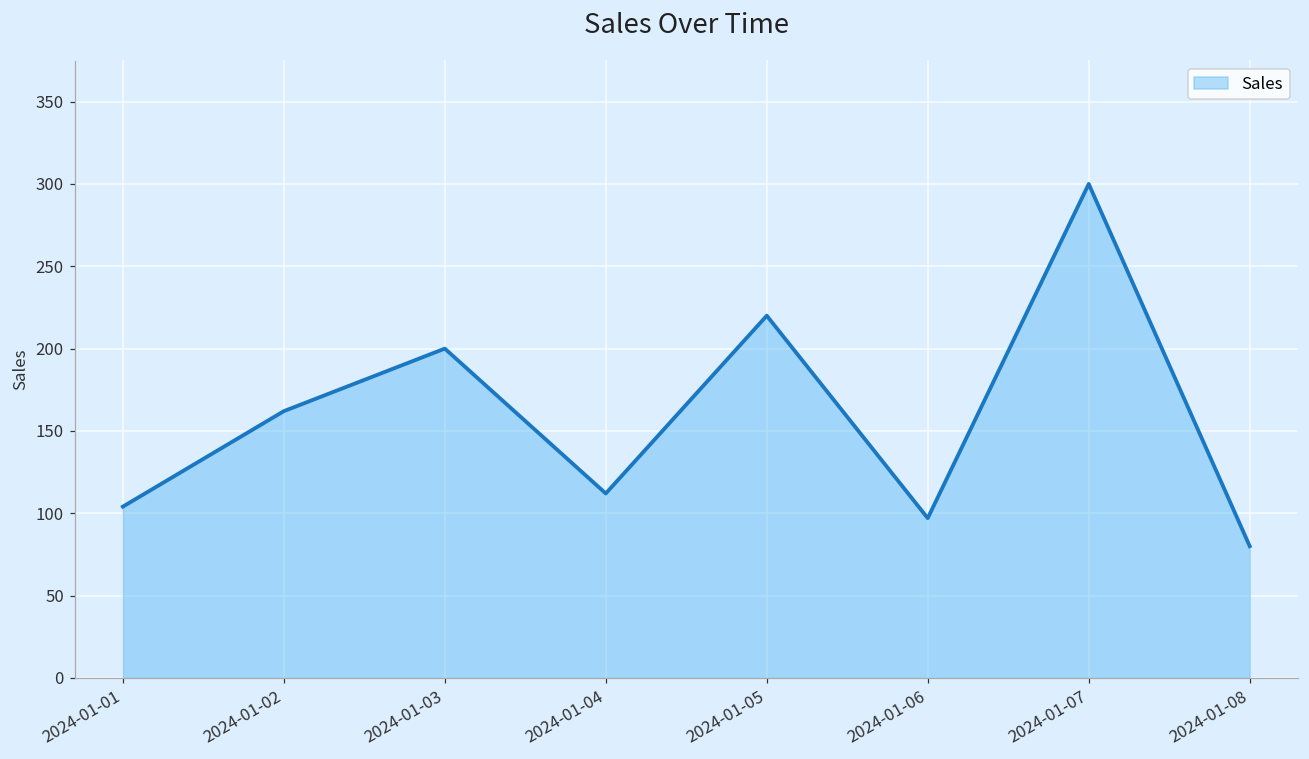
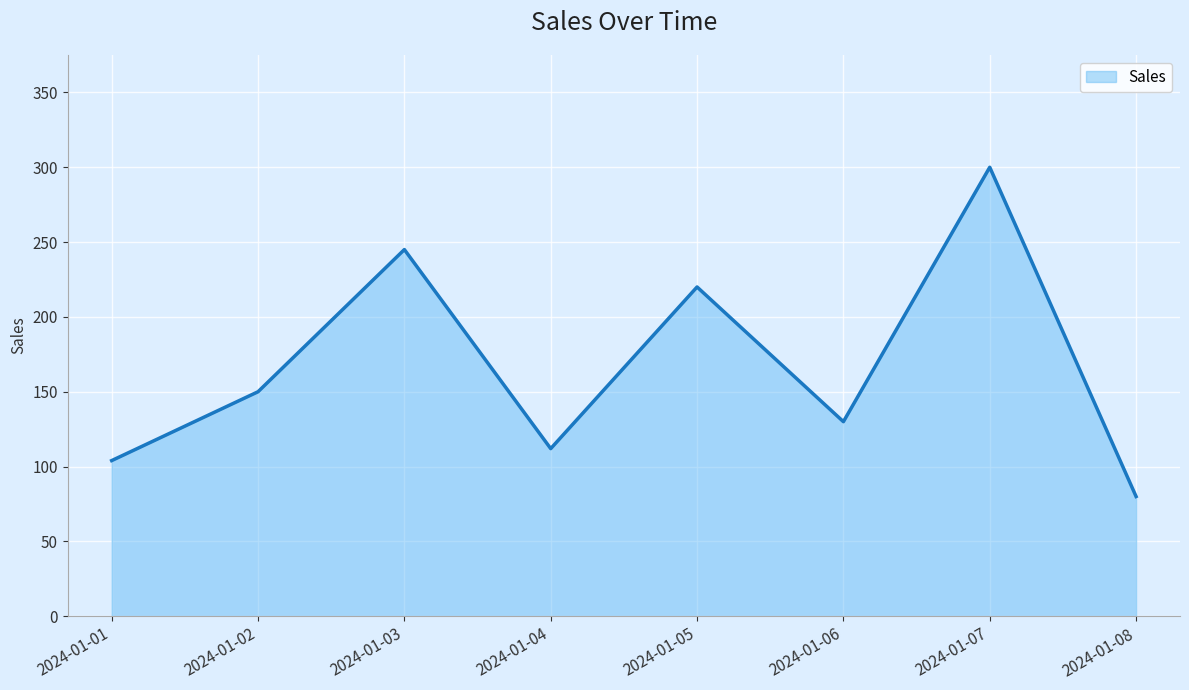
  {
    "2024-01-01": 104,
-   "2024-01-02": 162,
-   "2024-01-03": 200,
+   "2024-01-02": 150,
+   "2024-01-03": 245,
    "2024-01-04": 112,
    "2024-01-05": 220,
-   "2024-01-06": 97,
+   "2024-01-06": 130,
    "2024-01-07": 300,
    "2024-01-08": 80
  }
